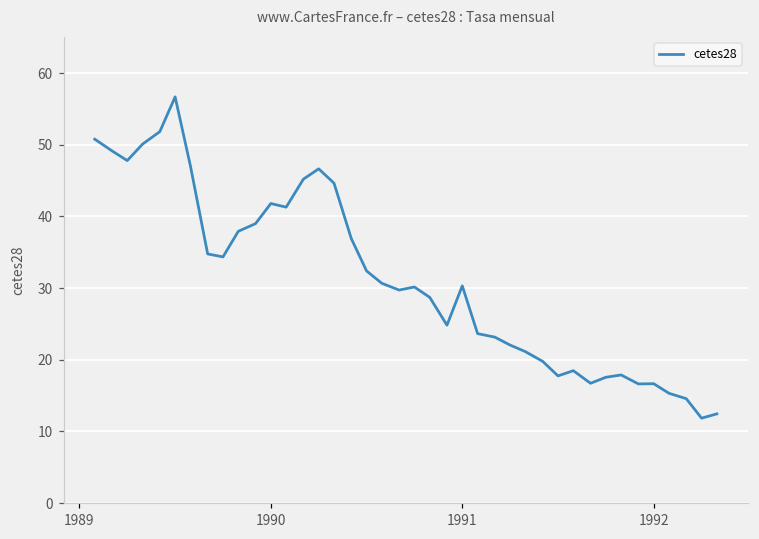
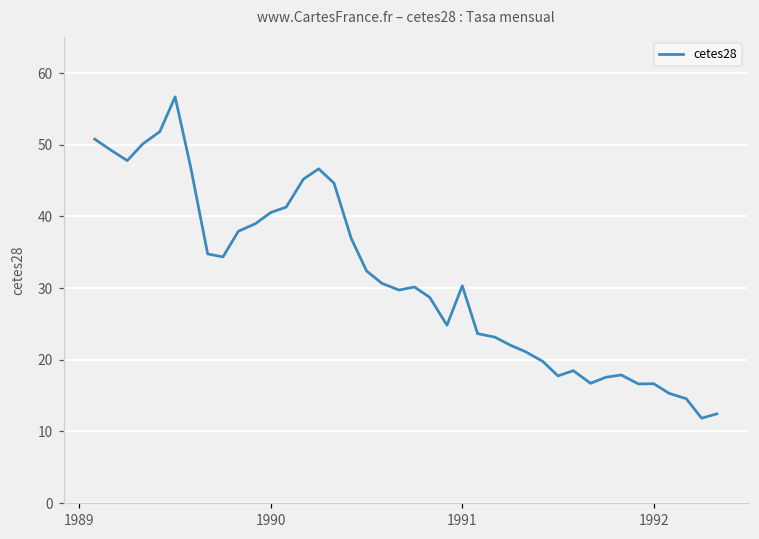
  {
-   "1990": 42,
+   "1990": 41,
    "1991": 30,
    "1992": 17
  }
